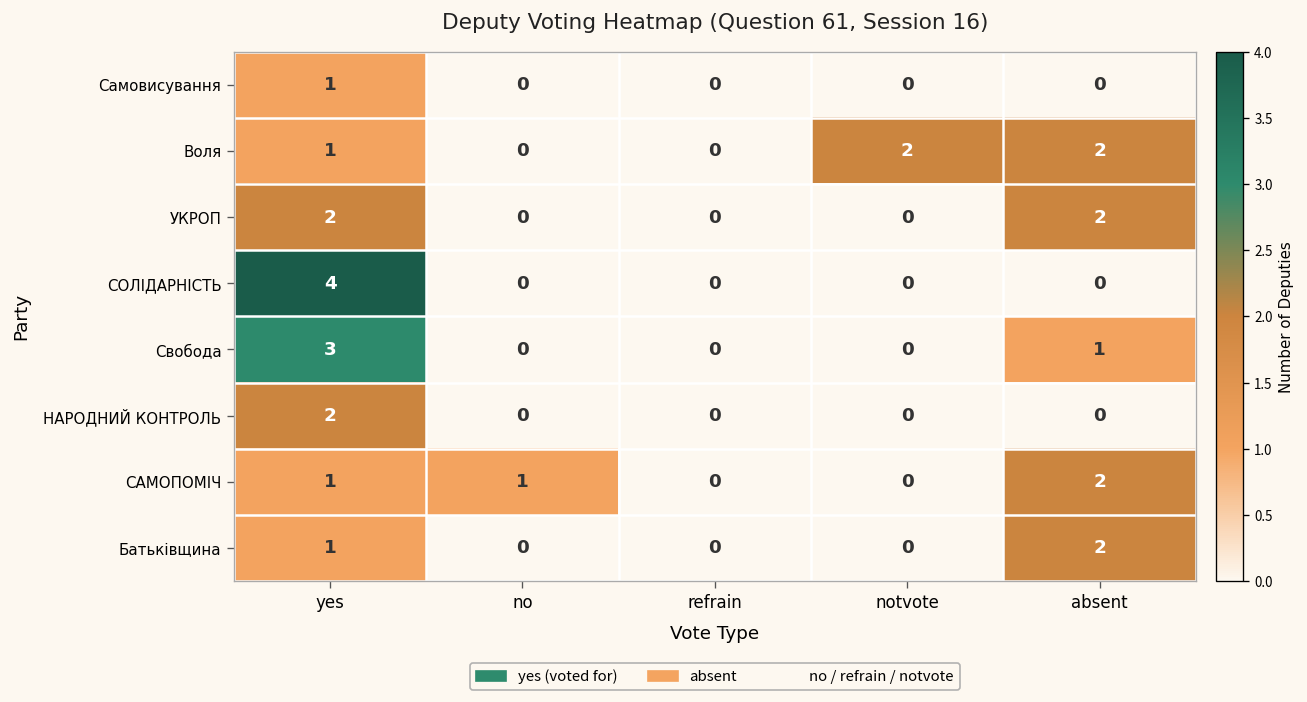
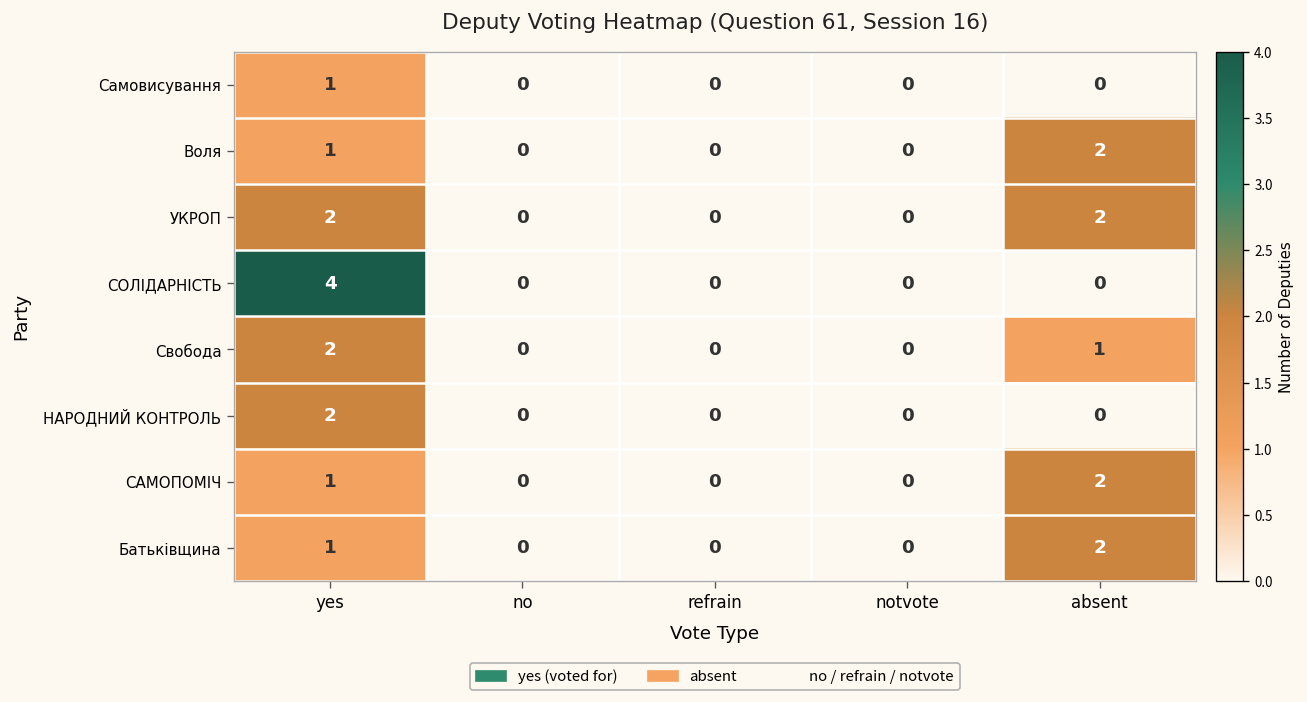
  {
    "Самовисування": {
      "yes": 1,
      "no": 0,
      "refrain": 0,
      "notvote": 0,
      "absent": 0
    },
    "Воля": {
      "yes": 1,
      "no": 0,
      "refrain": 0,
-     "notvote": 2,
+     "notvote": 0,
      "absent": 2
    },
    "УКРОП": {
      "yes": 2,
      "no": 0,
      "refrain": 0,
      "notvote": 0,
      "absent": 2
    },
    "СОЛІДАРНІСТЬ": {
      "yes": 4,
      "no": 0,
      "refrain": 0,
      "notvote": 0,
      "absent": 0
    },
    "Свобода": {
-     "yes": 3,
+     "yes": 2,
      "no": 0,
      "refrain": 0,
      "notvote": 0,
      "absent": 1
    },
    "НАРОДНИЙ КОНТРОЛЬ": {
      "yes": 2,
      "no": 0,
      "refrain": 0,
      "notvote": 0,
      "absent": 0
    },
    "САМОПОМІЧ": {
      "yes": 1,
-     "no": 1,
+     "no": 0,
      "refrain": 0,
      "notvote": 0,
      "absent": 2
    },
    "Батьківщина": {
      "yes": 1,
      "no": 0,
      "refrain": 0,
      "notvote": 0,
      "absent": 2
    }
  }
